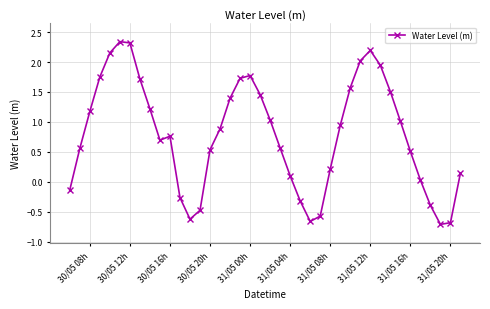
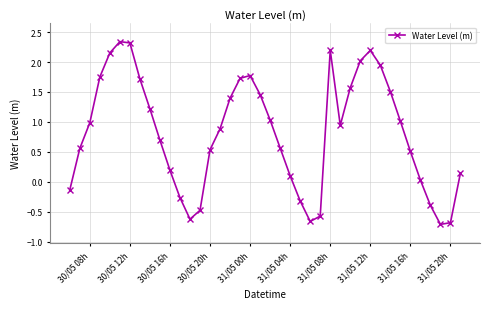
  {
-   "30/05 08h": 1.2,
+   "30/05 08h": 1.0,
    "30/05 12h": 2.3,
-   "30/05 16h": 0.8,
+   "30/05 16h": 0.2,
    "30/05 20h": 0.5,
    "31/05 00h": 1.8,
    "31/05 04h": 0.1,
-   "31/05 08h": 0.2,
+   "31/05 08h": 2.2,
    "31/05 12h": 2.2,
    "31/05 16h": 0.5,
    "31/05 20h": -0.7
  }
